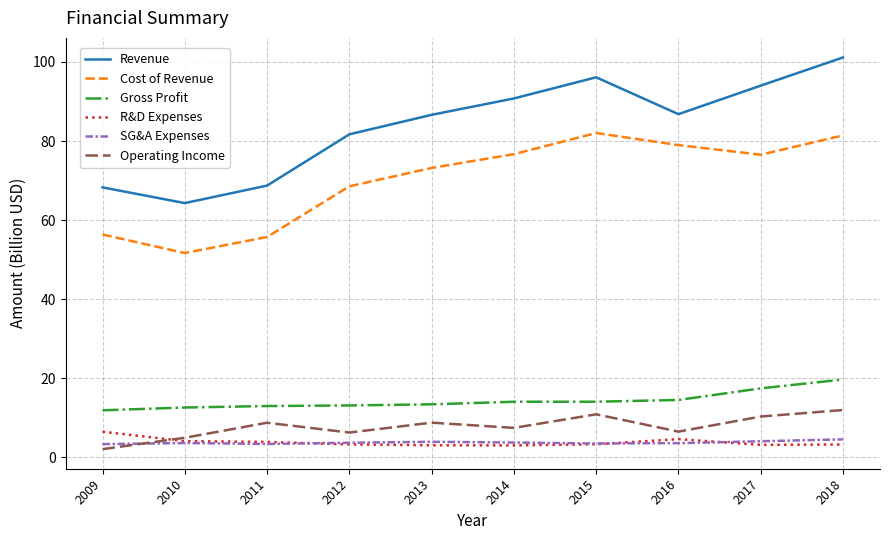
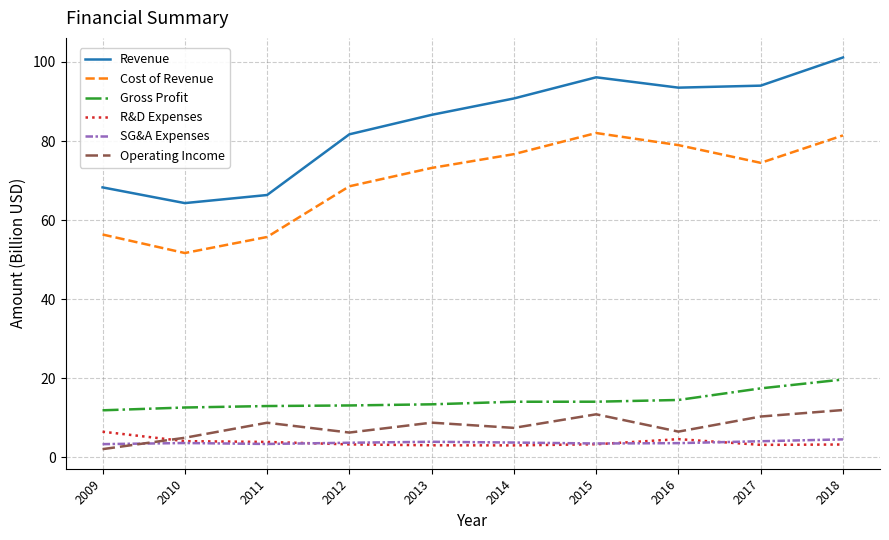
  {
    "Revenue": {
      "2009": 68,
      "2010": 64,
-     "2011": 69,
+     "2011": 66,
      "2012": 82,
      "2013": 87,
      "2014": 91,
      "2015": 96,
-     "2016": 87,
+     "2016": 93,
      "2017": 94,
      "2018": 101
    },
    "Cost of Revenue": {
      "2009": 56,
      "2010": 52,
      "2011": 56,
      "2012": 69,
      "2013": 73,
      "2014": 77,
      "2015": 82,
      "2016": 79,
-     "2017": 77,
+     "2017": 74,
      "2018": 81
    },
    "Gross Profit": {
      "2009": 12,
      "2010": 13,
      "2011": 13,
      "2012": 13,
      "2013": 13,
      "2014": 14,
      "2015": 14,
      "2016": 15,
      "2017": 17,
      "2018": 20
    },
    "R&D Expenses": {
      "2009": 7,
      "2013": 3,
      "2014": 3,
      "2016": 5,
      "2017": 3,
      "2018": 3
    },
    "SG&A Expenses": {
      "2009": 3,
      "2013": 4,
      "2014": 4,
      "2016": 4,
      "2017": 4,
      "2018": 5
    },
    "Operating Income": {
      "2009": 2,
      "2010": 5,
      "2011": 9,
      "2012": 6,
      "2013": 9,
      "2014": 7,
      "2015": 11,
      "2016": 7,
      "2017": 10,
      "2018": 12
    }
  }
